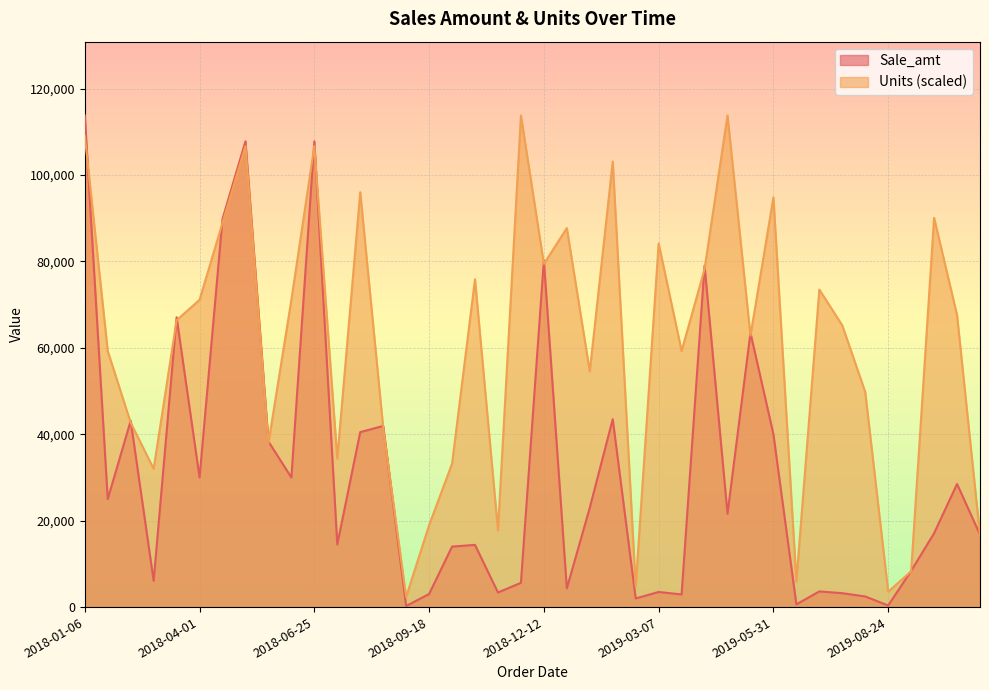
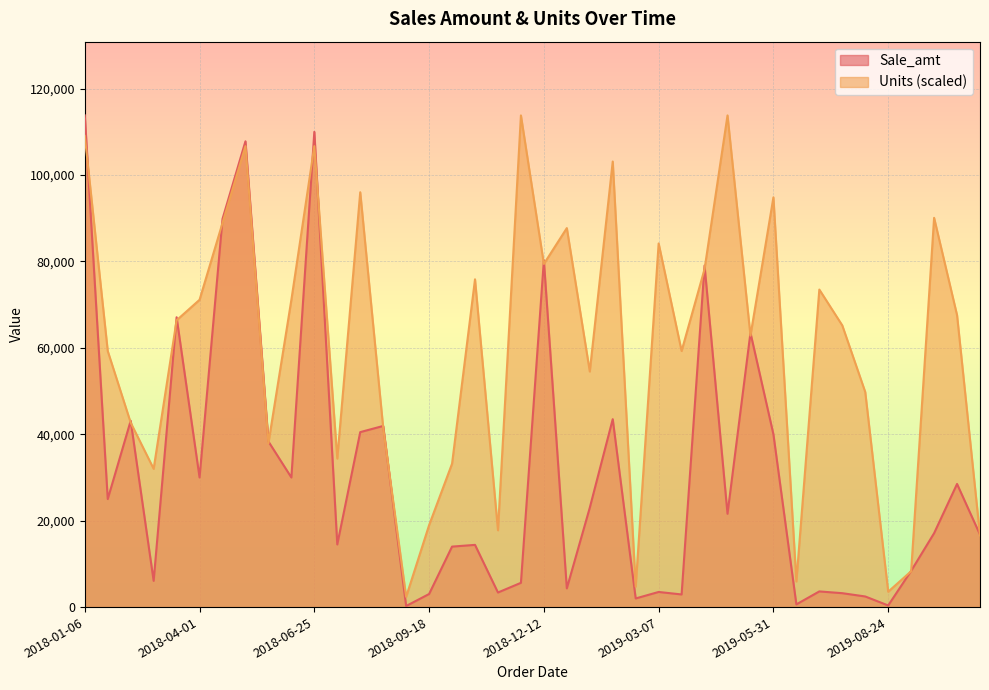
  {
    "Sale_amt": {
      "2018-01-06": "114,000",
      "2018-04-01": "30,000",
-     "2018-06-25": "108,000",
+     "2018-06-25": "110,000",
      "2018-09-18": "3,000",
      "2018-12-12": "80,000",
      "2019-03-07": "4,000",
      "2019-05-31": "40,000",
      "2019-08-24": "0"
    },
    "Units (scaled)": {
      "2018-01-06": "109,000",
      "2018-04-01": "71,000",
      "2018-06-25": "107,000",
      "2018-09-18": "19,000",
      "2018-12-12": "79,000",
      "2019-03-07": "84,000",
      "2019-05-31": "95,000",
      "2019-08-24": "4,000"
    }
  }
